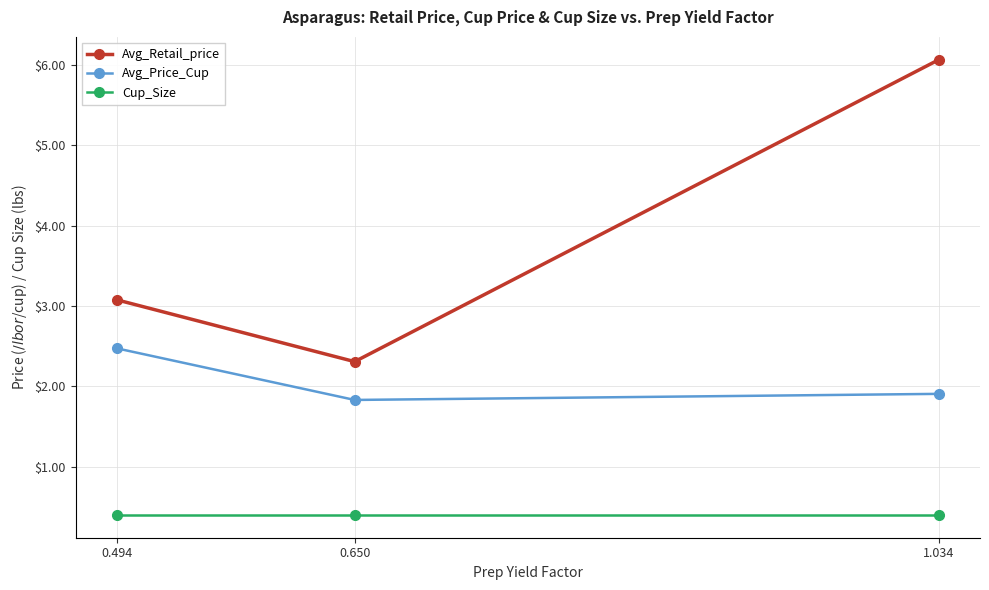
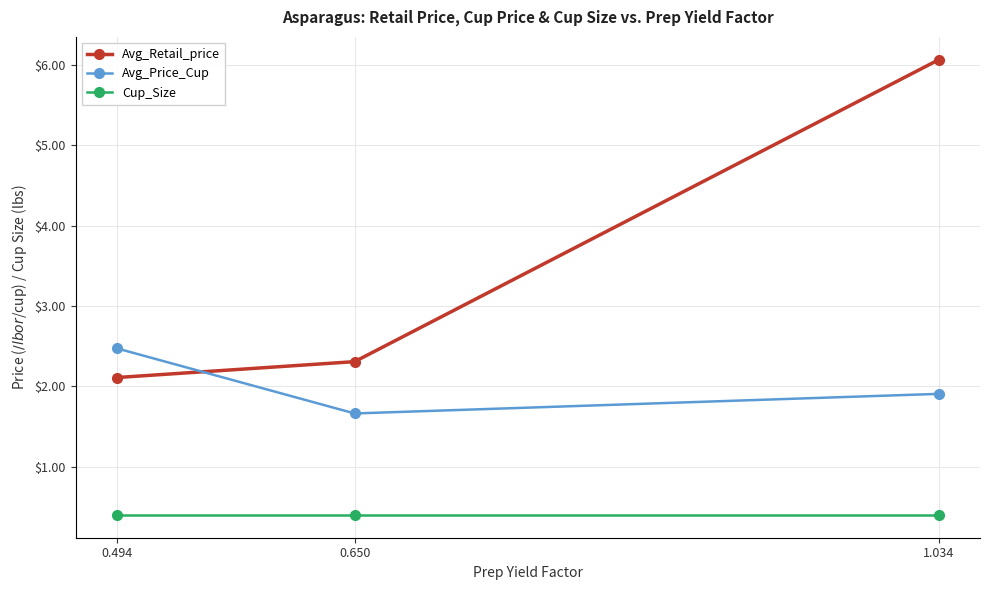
  {
    "Avg_Retail_price": {
-     "0.494": "$3.1",
+     "0.494": "$2.1",
      "0.650": "$2.3",
      "1.034": "$6.1"
    },
    "Avg_Price_Cup": {
      "0.494": "$2.5",
-     "0.650": "$1.8",
+     "0.650": "$1.7",
      "1.034": "$1.9"
    },
    "Cup_Size": {
      "0.494": "$0.4",
      "0.650": "$0.4",
      "1.034": "$0.4"
    }
  }
